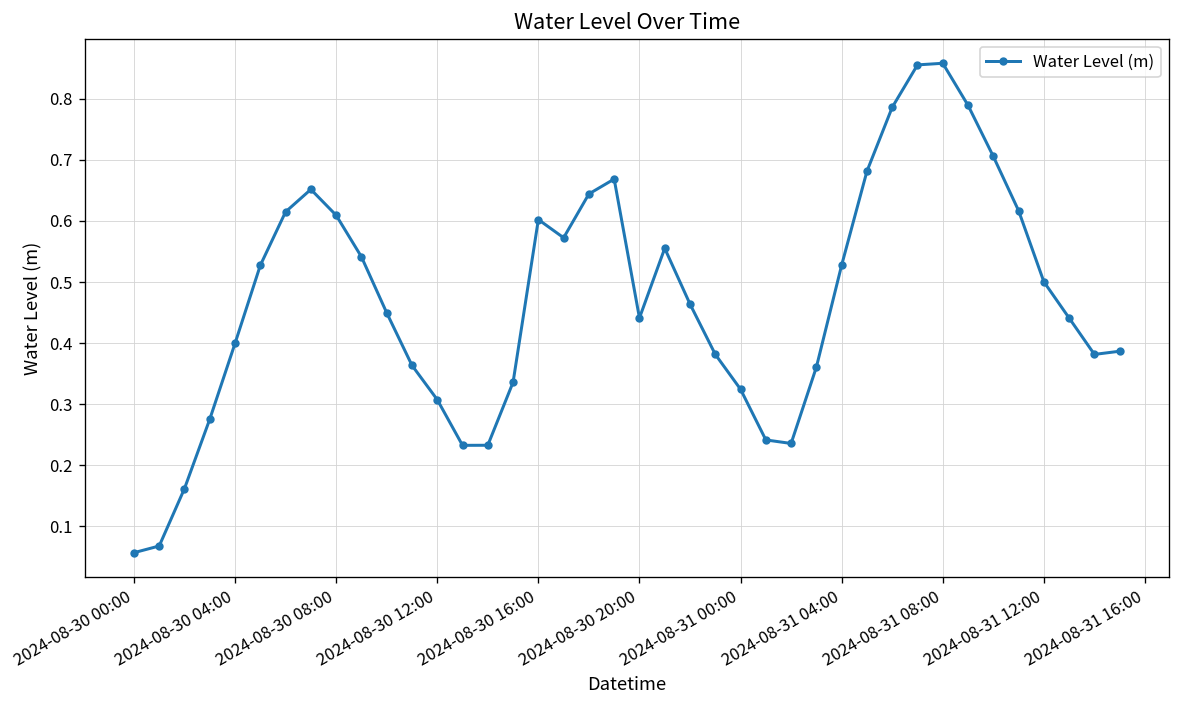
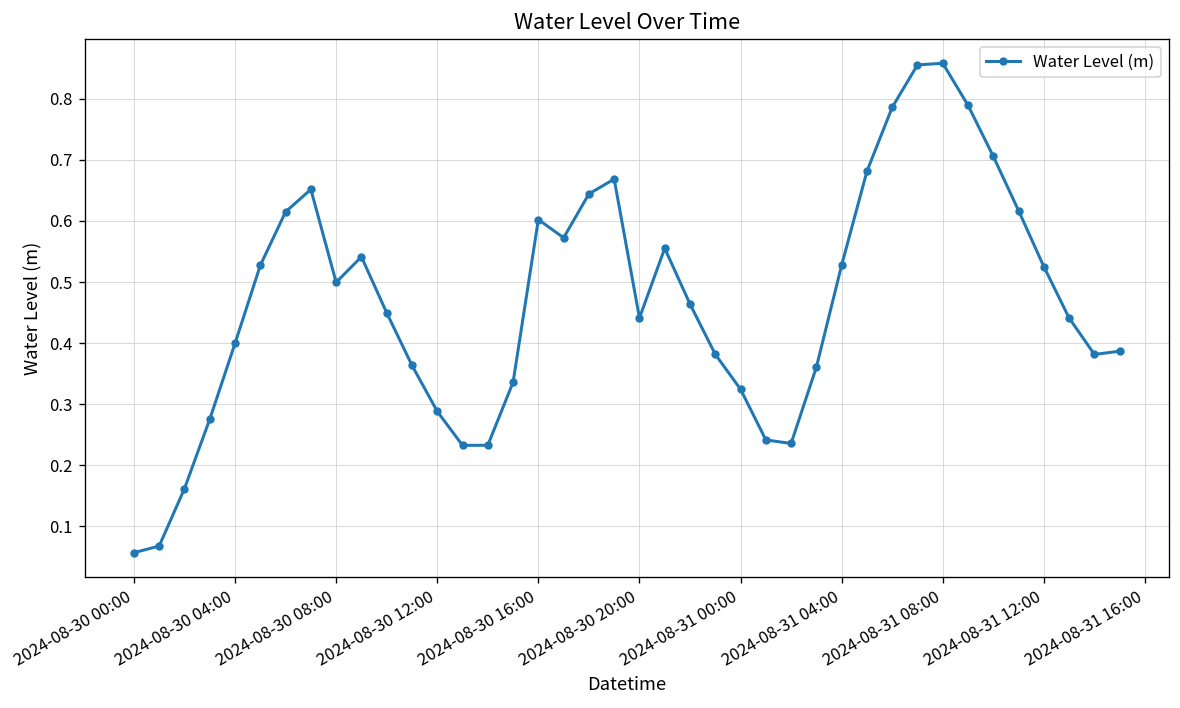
  {
    "2024-08-30 00:00": 0.06,
    "2024-08-30 04:00": 0.40,
-   "2024-08-30 08:00": 0.61,
-   "2024-08-30 12:00": 0.31,
+   "2024-08-30 08:00": 0.50,
+   "2024-08-30 12:00": 0.29,
    "2024-08-30 16:00": 0.60,
    "2024-08-30 20:00": 0.44,
    "2024-08-31 00:00": 0.32,
    "2024-08-31 04:00": 0.53,
    "2024-08-31 08:00": 0.86,
-   "2024-08-31 12:00": 0.50
+   "2024-08-31 12:00": 0.53
  }
